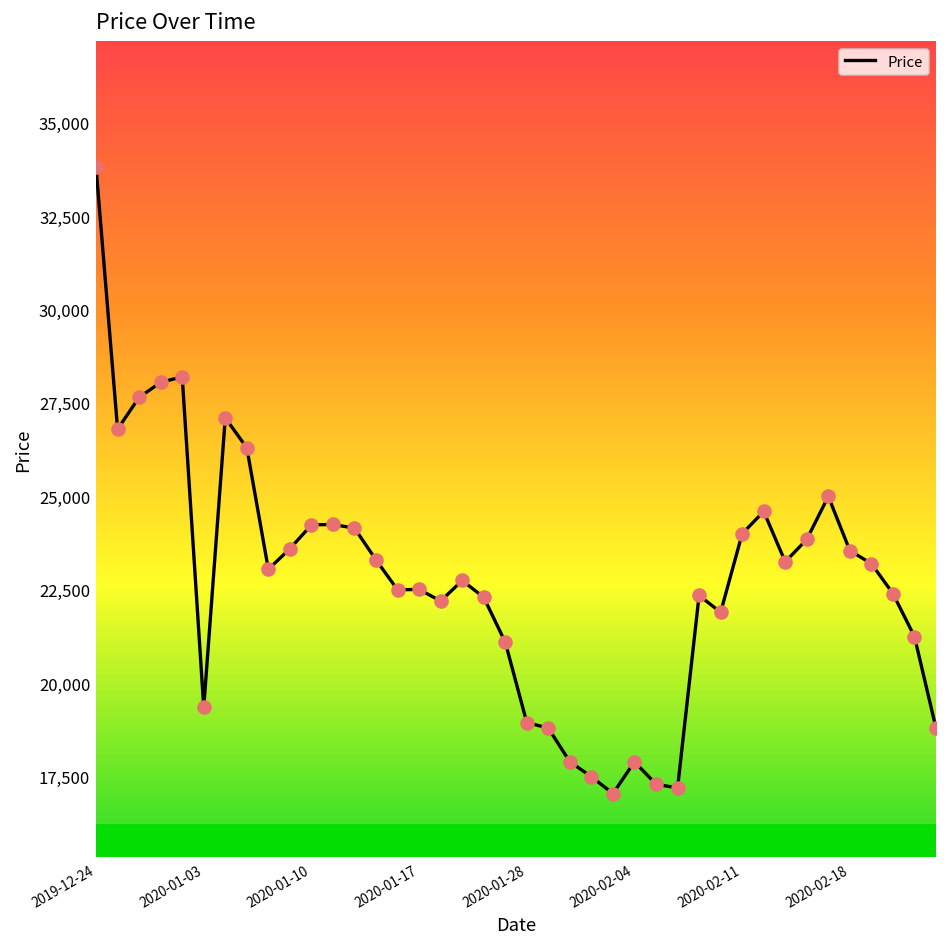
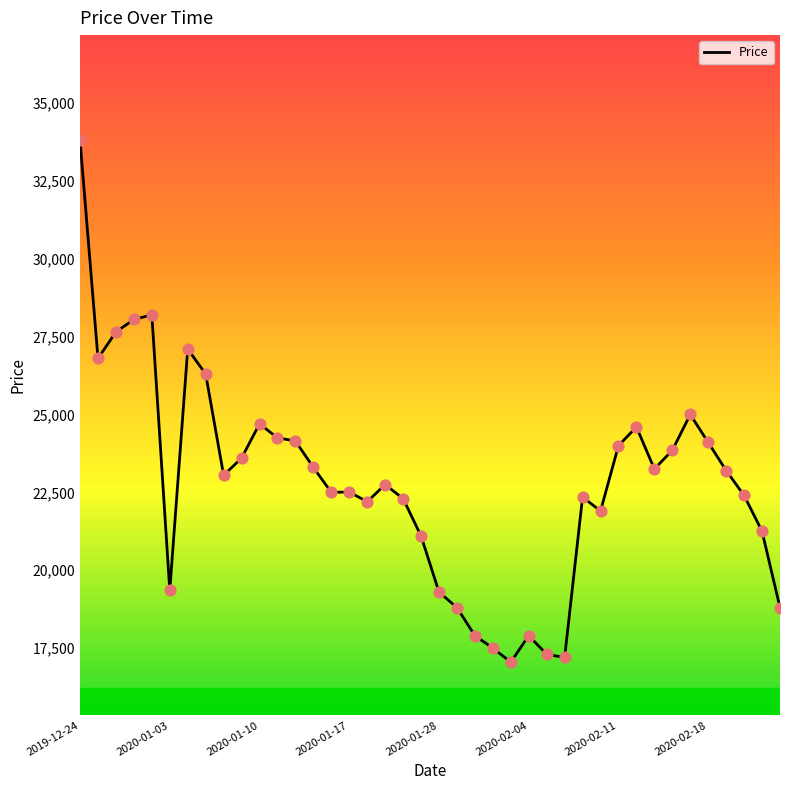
  {
    "2019-12-24": "33,800",
    "2020-01-03": "19,400",
-   "2020-01-10": "24,200",
+   "2020-01-10": "24,700",
    "2020-01-17": "22,500",
-   "2020-01-28": "19,000",
+   "2020-01-28": "19,300",
    "2020-02-04": "17,900",
    "2020-02-11": "24,000",
-   "2020-02-18": "23,600"
+   "2020-02-18": "24,100"
  }
